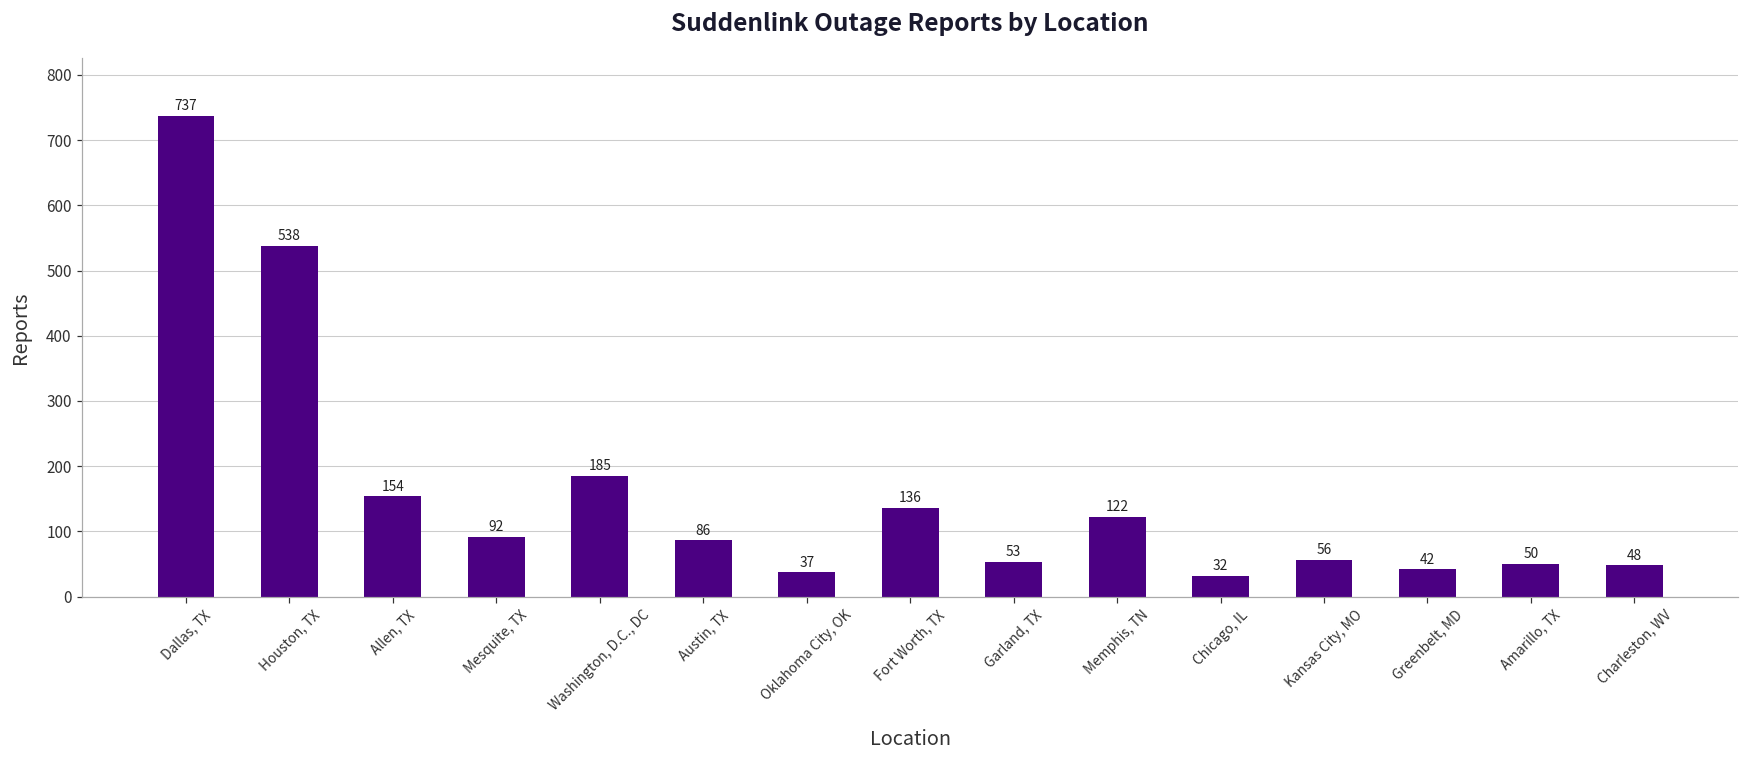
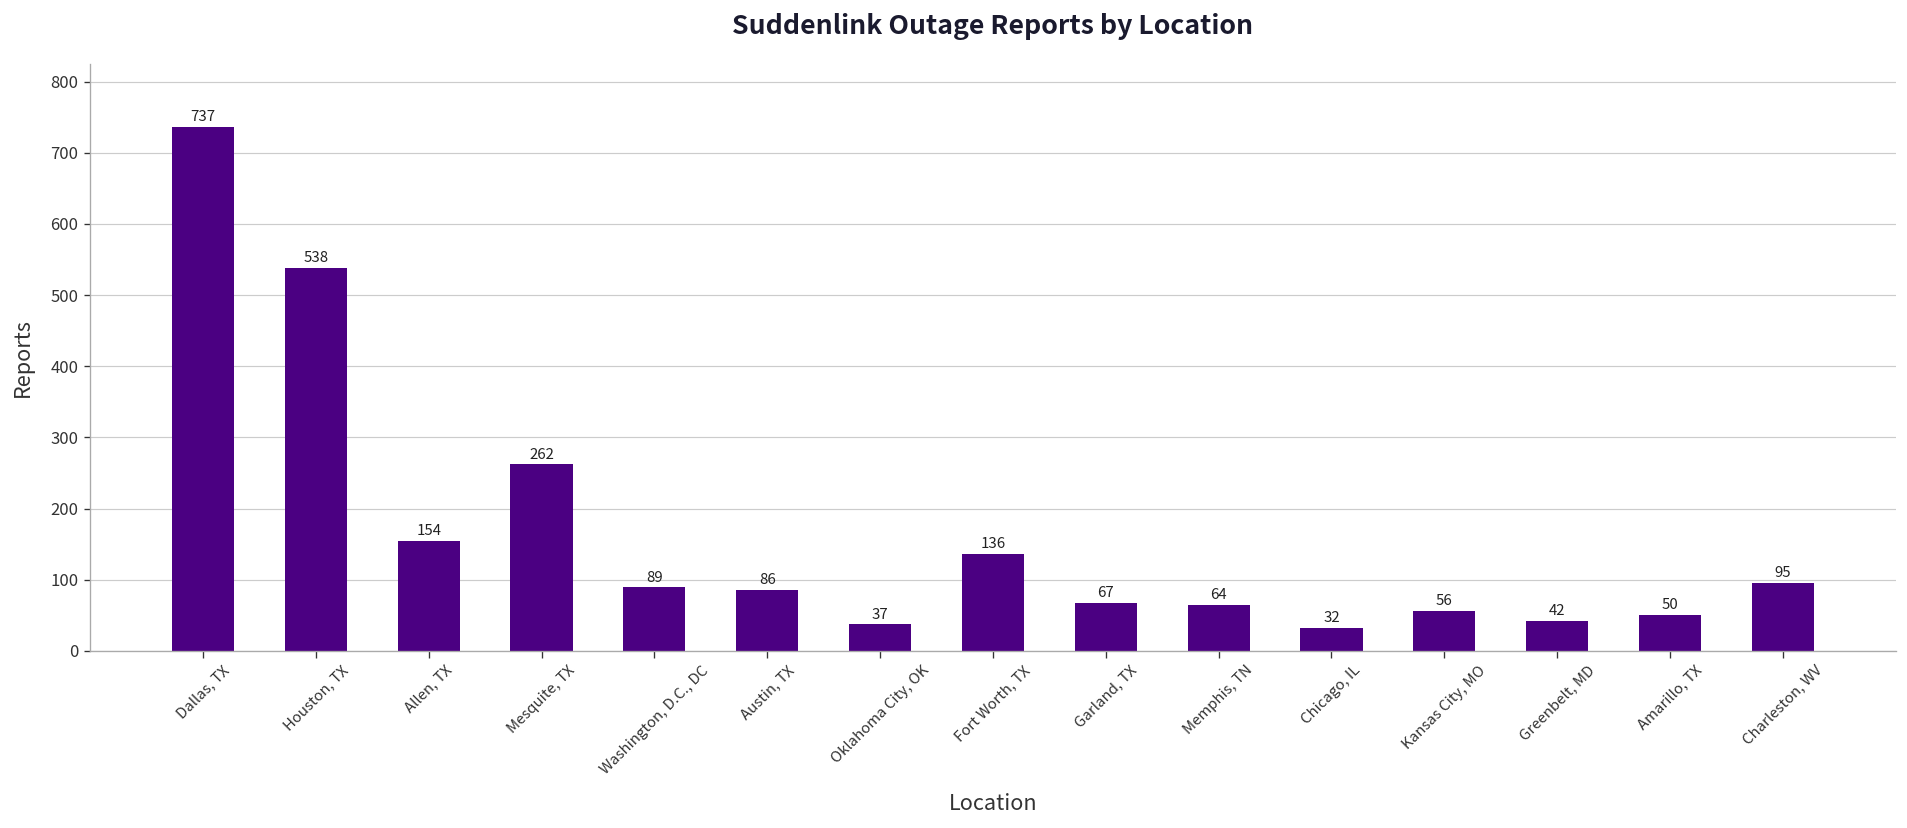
  {
    "Dallas, TX": 737,
    "Houston, TX": 538,
    "Allen, TX": 154,
-   "Mesquite, TX": 92,
-   "Washington, D.C., DC": 185,
+   "Mesquite, TX": 262,
+   "Washington, D.C., DC": 89,
    "Austin, TX": 86,
    "Oklahoma City, OK": 37,
    "Fort Worth, TX": 136,
-   "Garland, TX": 53,
-   "Memphis, TN": 122,
+   "Garland, TX": 67,
+   "Memphis, TN": 64,
    "Chicago, IL": 32,
    "Kansas City, MO": 56,
    "Greenbelt, MD": 42,
    "Amarillo, TX": 50,
-   "Charleston, WV": 48
+   "Charleston, WV": 95
  }
